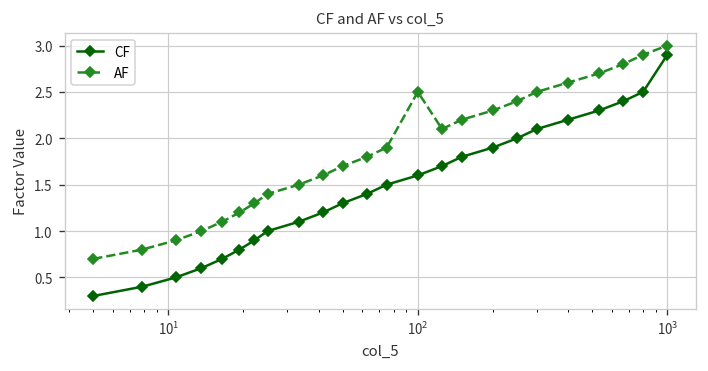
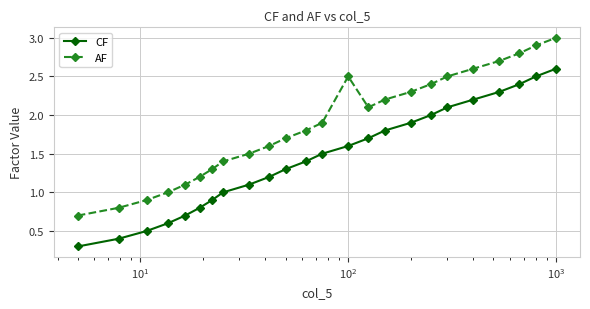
  {
    "CF": {
      "10^2": 1.6,
-     "10^3": 2.9
+     "10^3": 2.6
    },
    "AF": {
      "10^2": 2.5,
      "10^3": 3.0
    }
  }
